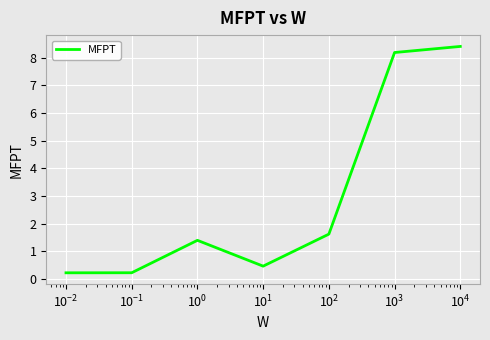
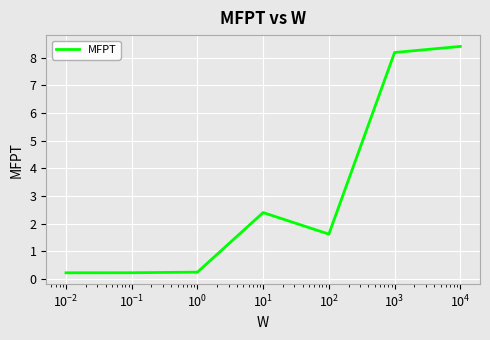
  {
    "10^-2": 0.2,
    "10^-1": 0.2,
-   "10^0": 1.4,
-   "10^1": 0.5,
+   "10^0": 0.3,
+   "10^1": 2.4,
    "10^2": 1.6,
    "10^3": 8.2,
    "10^4": 8.4
  }
